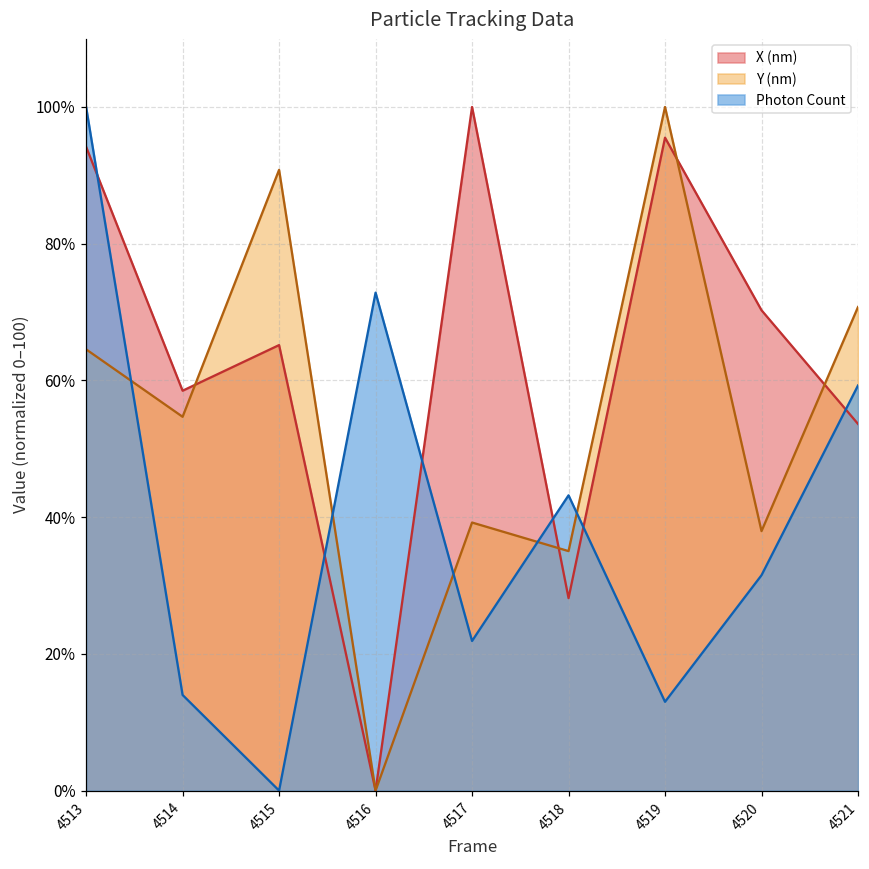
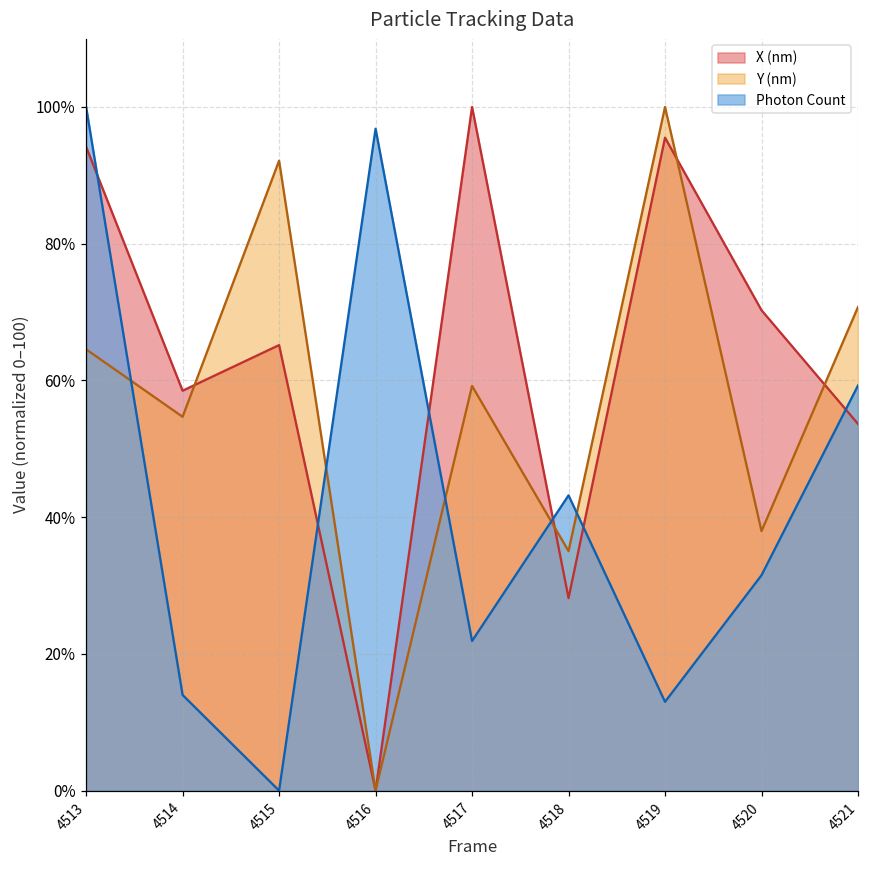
  {
    "X (nm)": {
      "4513": "94%",
      "4514": "58%",
      "4515": "65%",
      "4517": "100%",
      "4518": "28%",
      "4519": "96%",
      "4520": "70%",
      "4521": "54%"
    },
    "Y (nm)": {
      "4513": "65%",
      "4514": "55%",
-     "4515": "91%",
-     "4517": "39%",
+     "4515": "92%",
+     "4517": "59%",
      "4518": "35%",
      "4519": "100%",
      "4520": "38%",
      "4521": "71%"
    },
    "Photon Count": {
      "4513": "100%",
      "4514": "14%",
      "4515": "0%",
-     "4516": "73%",
+     "4516": "97%",
      "4517": "22%",
      "4518": "43%",
      "4519": "13%",
      "4520": "32%",
      "4521": "59%"
    }
  }
